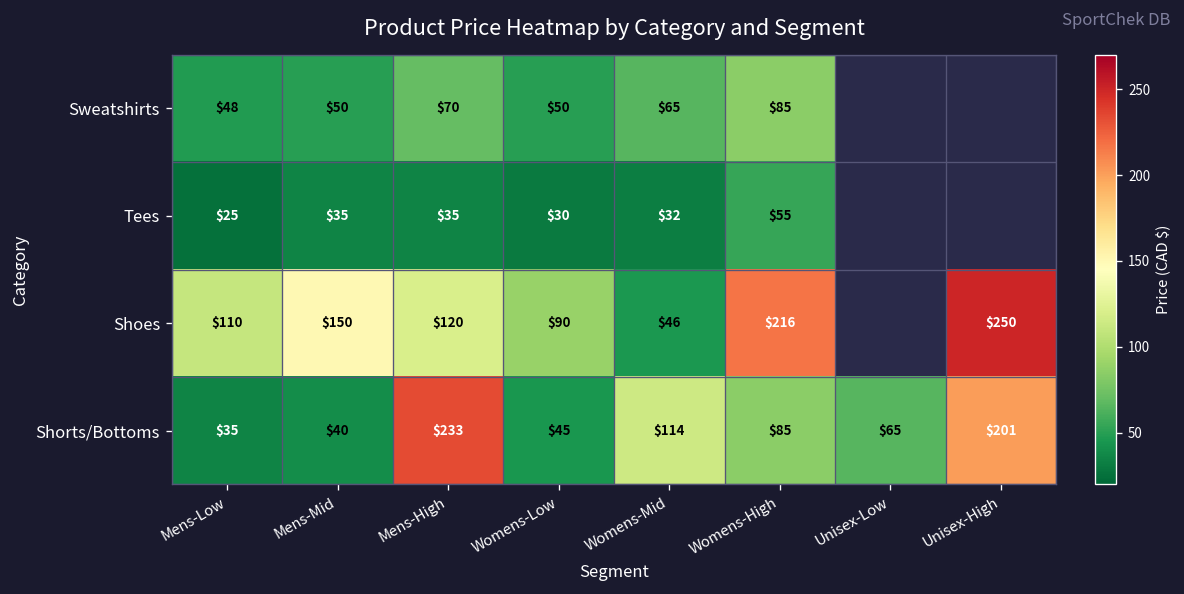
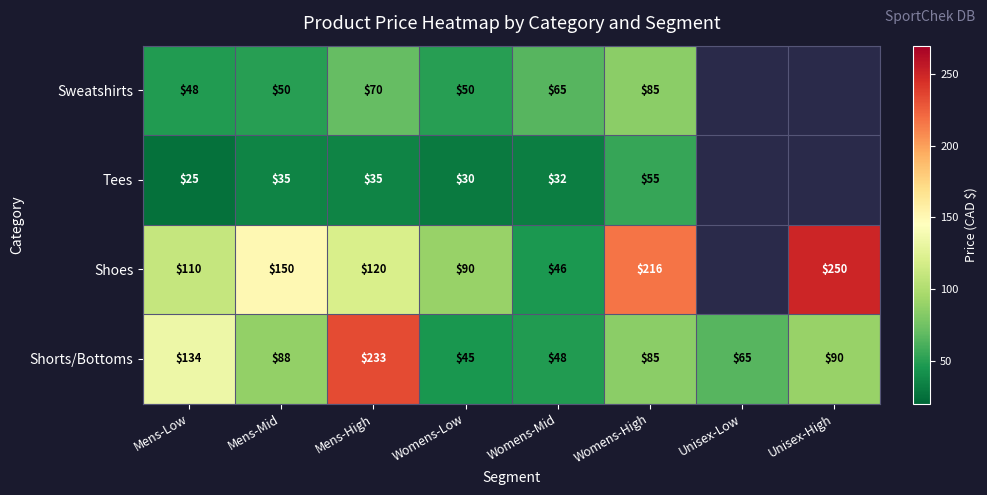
  {
    "Sweatshirts": {
      "Mens-Low": "$48",
      "Mens-Mid": "$50",
      "Mens-High": "$70",
      "Womens-Low": "$50",
      "Womens-Mid": "$65",
      "Womens-High": "$85"
    },
    "Tees": {
      "Mens-Low": "$25",
      "Mens-Mid": "$35",
      "Mens-High": "$35",
      "Womens-Low": "$30",
      "Womens-Mid": "$32",
      "Womens-High": "$55"
    },
    "Shoes": {
      "Mens-Low": "$110",
      "Mens-Mid": "$150",
      "Mens-High": "$120",
      "Womens-Low": "$90",
      "Womens-Mid": "$46",
      "Womens-High": "$216",
      "Unisex-High": "$250"
    },
    "Shorts/Bottoms": {
-     "Mens-Low": "$35",
-     "Mens-Mid": "$40",
+     "Mens-Low": "$134",
+     "Mens-Mid": "$88",
      "Mens-High": "$233",
      "Womens-Low": "$45",
-     "Womens-Mid": "$114",
+     "Womens-Mid": "$48",
      "Womens-High": "$85",
      "Unisex-Low": "$65",
-     "Unisex-High": "$201"
+     "Unisex-High": "$90"
    }
  }
